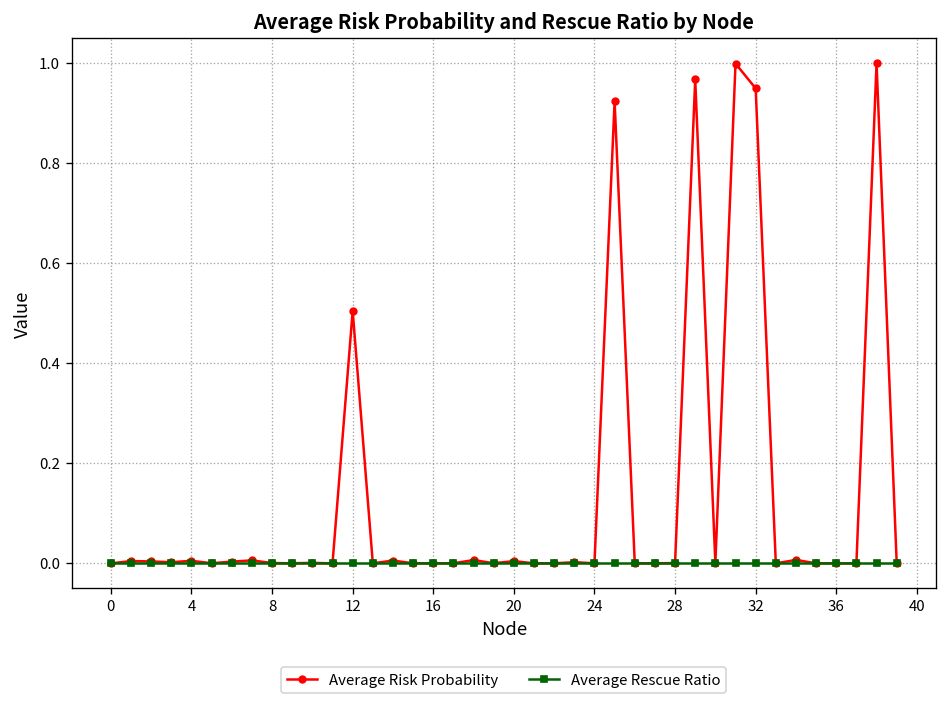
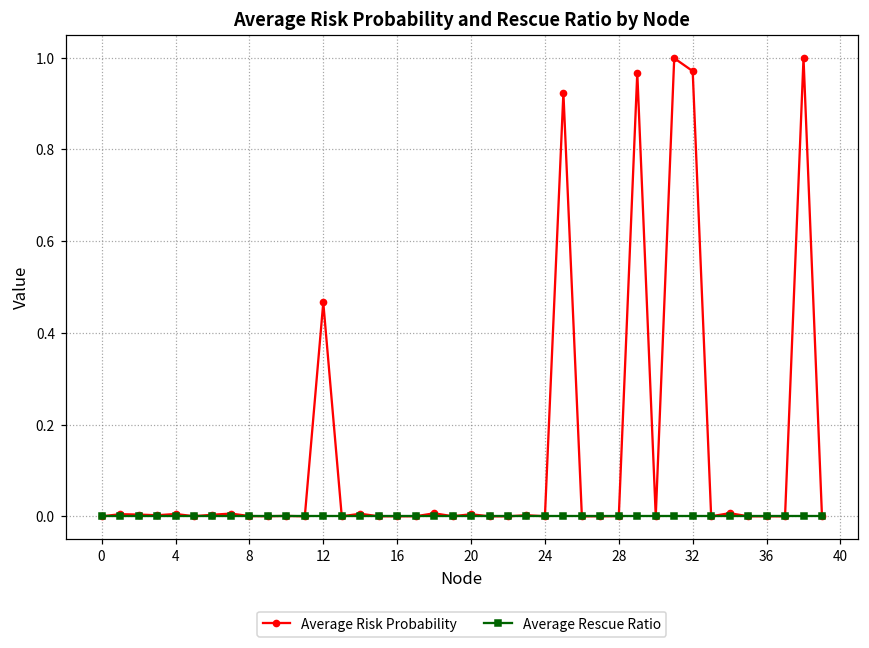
  {
    "Average Risk Probability": {
-     "12": 0.50,
-     "32": 0.95
+     "12": 0.47,
+     "32": 0.97
    },
    "Average Rescue Ratio": {
      "12": 0.00,
      "32": 0.00
    }
  }
